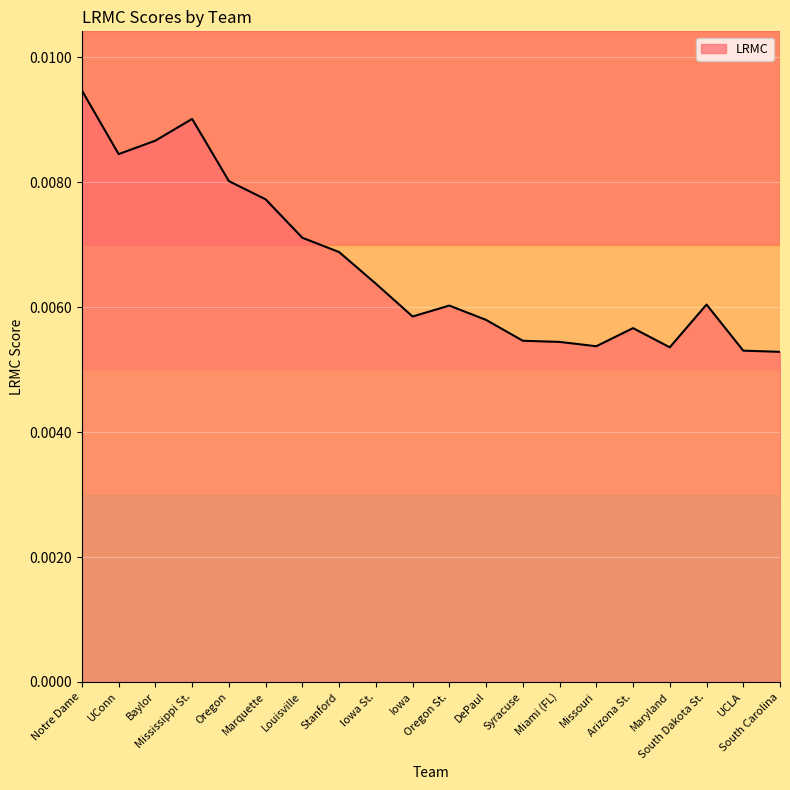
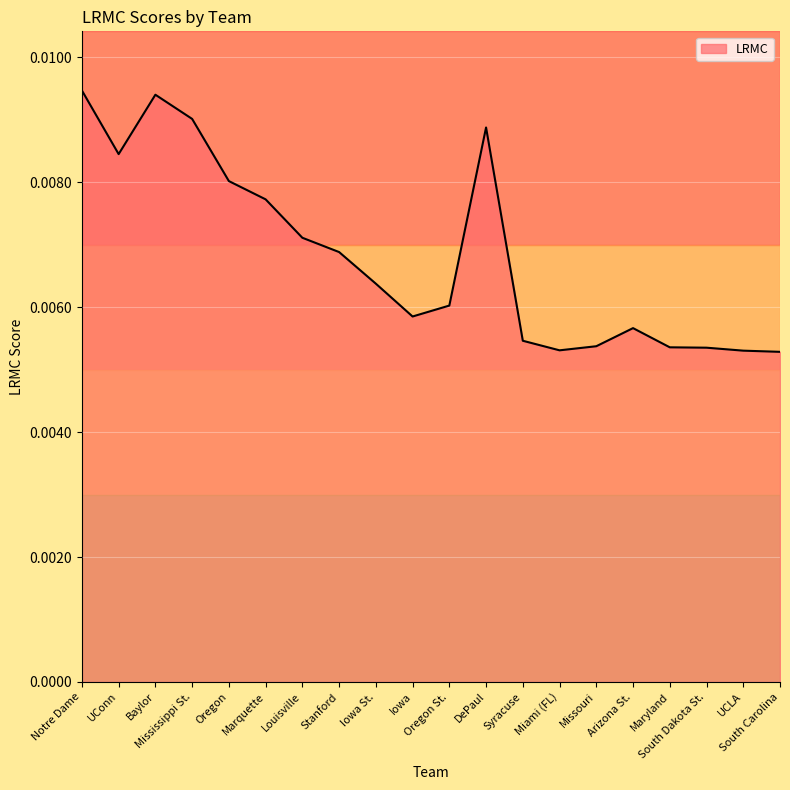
  {
    "Notre Dame": 0.0095,
    "UConn": 0.0085,
-   "Baylor": 0.0087,
+   "Baylor": 0.0094,
    "Mississippi St.": 0.0090,
    "Oregon": 0.0080,
    "Marquette": 0.0077,
    "Louisville": 0.0071,
    "Stanford": 0.0069,
    "Iowa St.": 0.0064,
    "Iowa": 0.0059,
    "Oregon St.": 0.0060,
-   "DePaul": 0.0058,
+   "DePaul": 0.0089,
    "Syracuse": 0.0055,
-   "Miami (FL)": 0.0054,
+   "Miami (FL)": 0.0053,
    "Missouri": 0.0054,
    "Arizona St.": 0.0057,
    "Maryland": 0.0054,
-   "South Dakota St.": 0.0060,
+   "South Dakota St.": 0.0054,
    "UCLA": 0.0053,
    "South Carolina": 0.0053
  }
